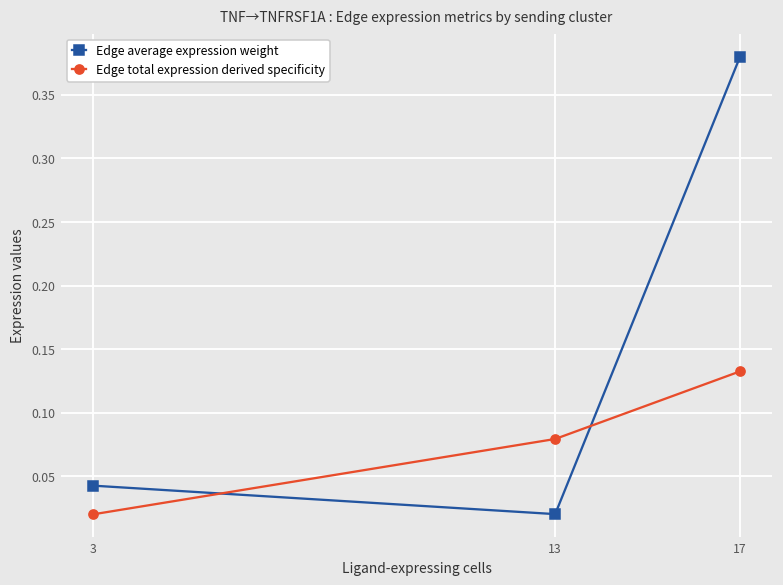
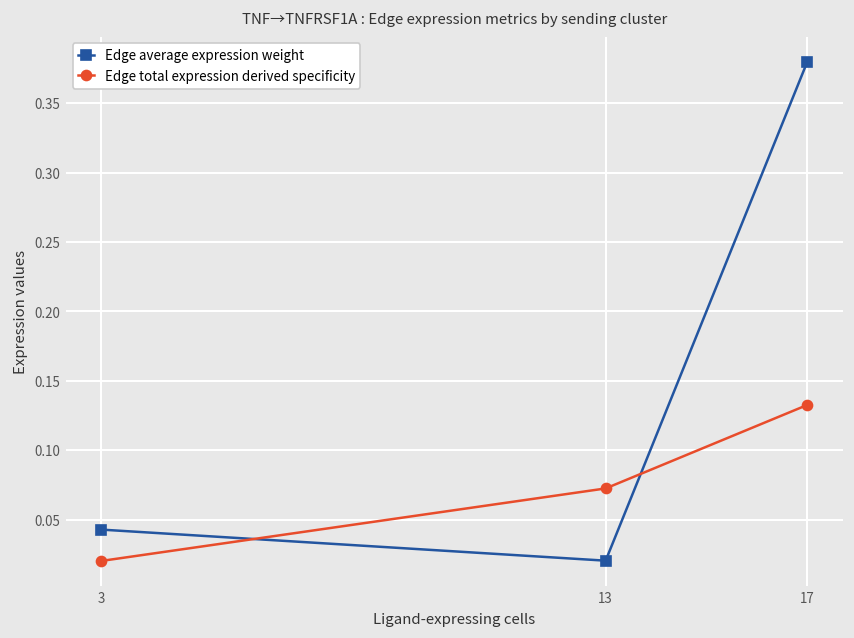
  {
    "Edge average expression weight": {
      "3": 0.043,
      "13": 0.020,
      "17": 0.380
    },
    "Edge total expression derived specificity": {
      "3": 0.020,
-     "13": 0.079,
+     "13": 0.072,
      "17": 0.133
    }
  }
